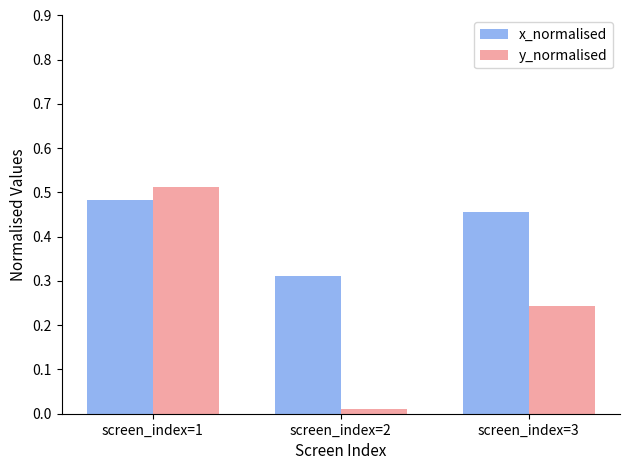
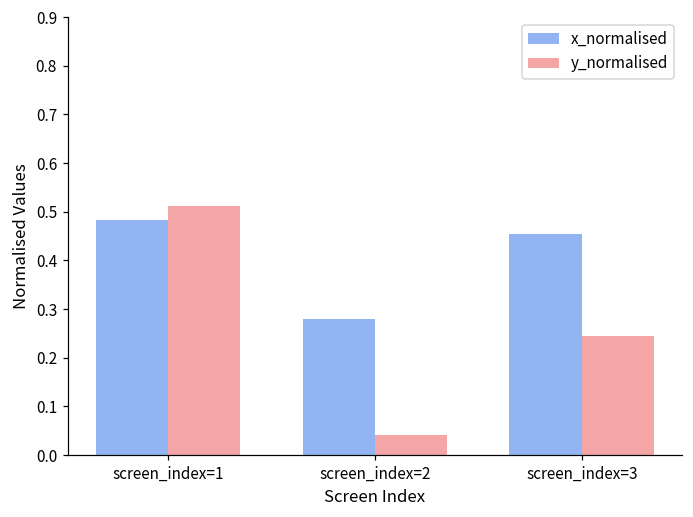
  {
    "x_normalised": {
      "screen_index=1": 0.48,
-     "screen_index=2": 0.31,
+     "screen_index=2": 0.28,
      "screen_index=3": 0.45
    },
    "y_normalised": {
      "screen_index=1": 0.51,
-     "screen_index=2": 0.01,
+     "screen_index=2": 0.04,
      "screen_index=3": 0.24
    }
  }
